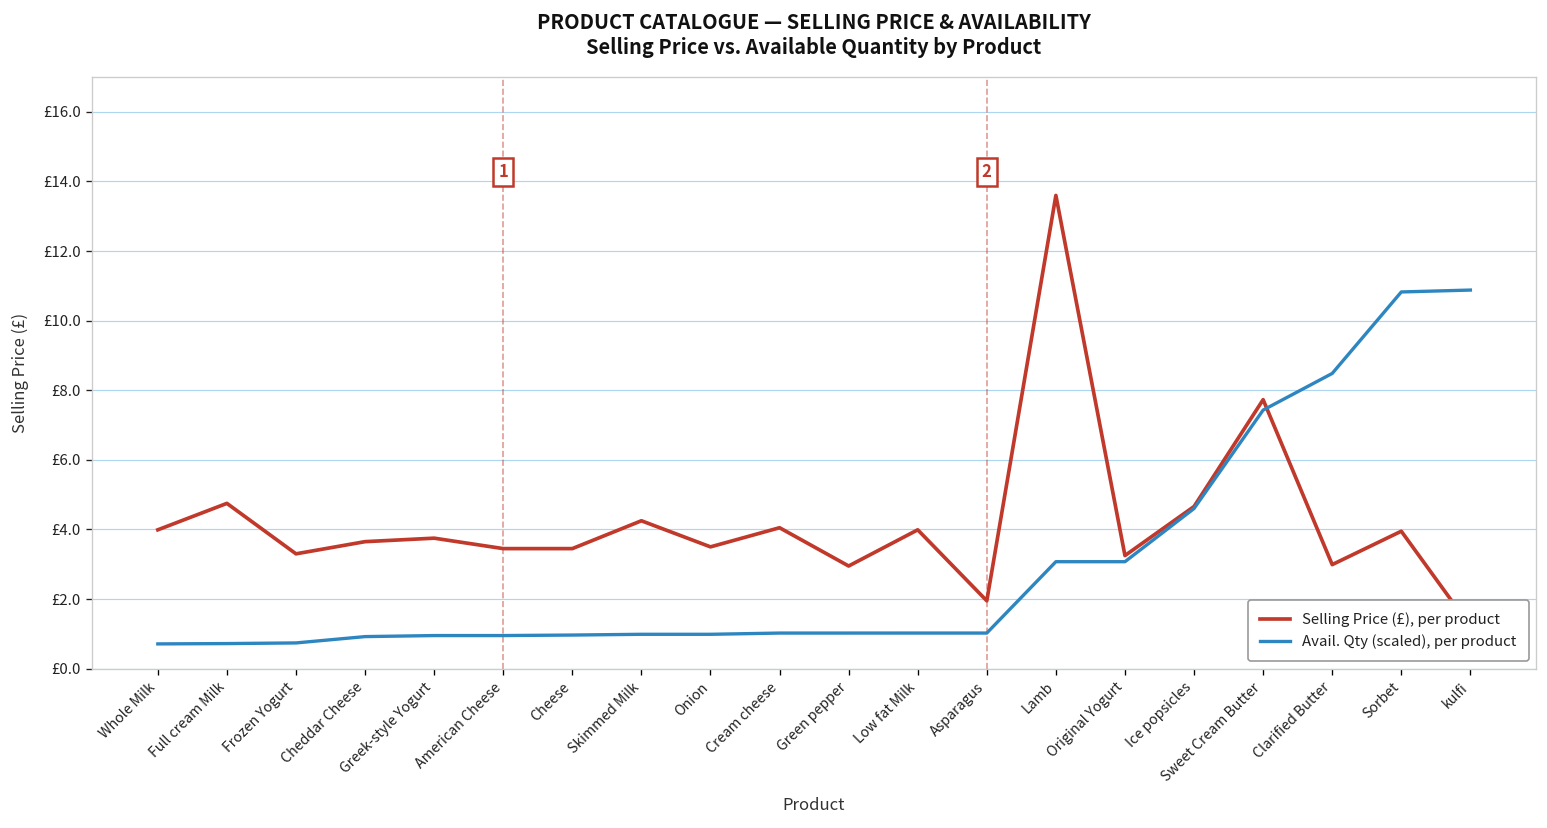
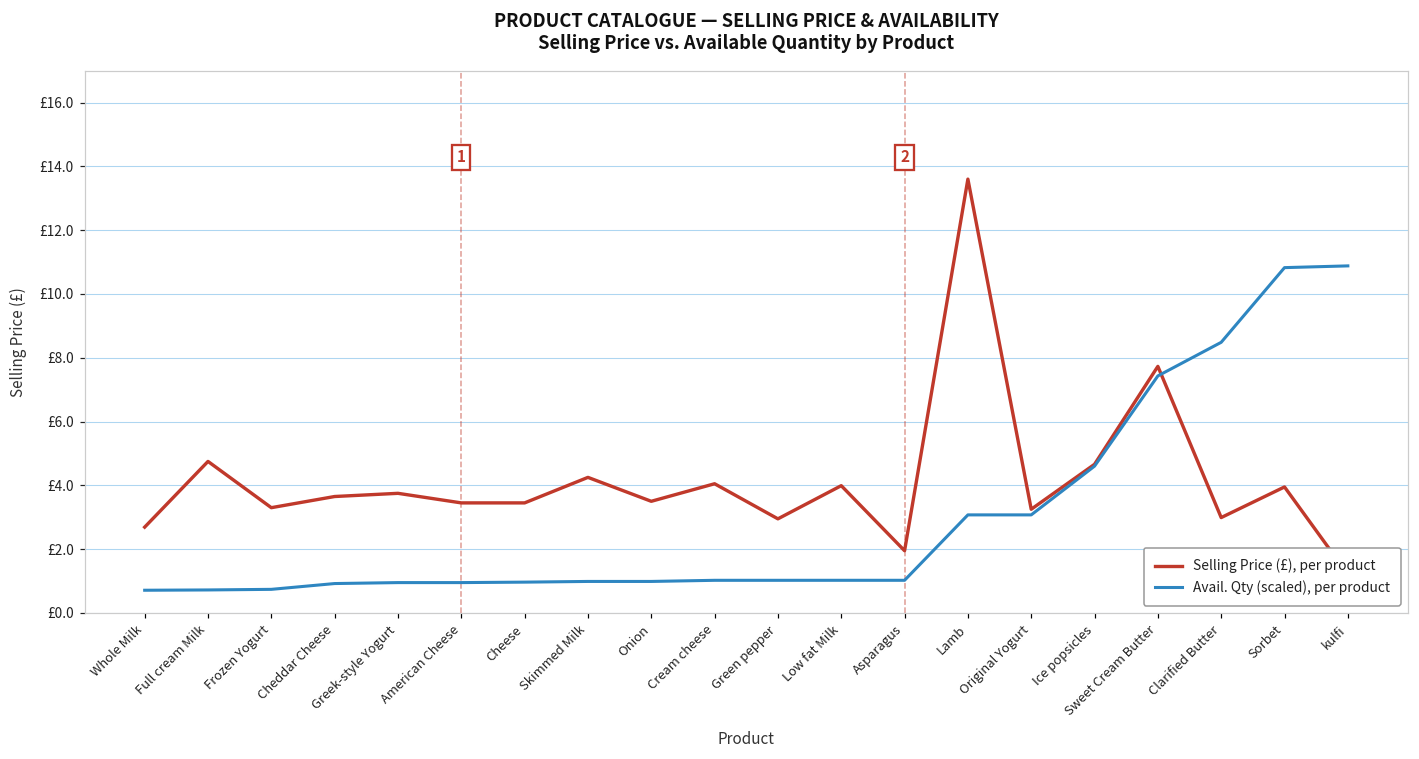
  {
    "Selling Price (£), per product": {
-     "Whole Milk": "£4.0",
+     "Whole Milk": "£2.7",
      "Full cream Milk": "£4.8",
      "Frozen Yogurt": "£3.3",
      "Cheddar Cheese": "£3.7",
      "Greek-style Yogurt": "£3.8",
      "American Cheese": "£3.5",
      "Cheese": "£3.5",
      "Skimmed Milk": "£4.3",
      "Onion": "£3.5",
      "Cream cheese": "£4.1",
      "Green pepper": "£3.0",
      "Low fat Milk": "£4.0",
      "Asparagus": "£2.0",
      "Lamb": "£13.6",
      "Original Yogurt": "£3.3",
      "Sweet Cream Butter": "£7.7",
      "Clarified Butter": "£3.0",
      "Sorbet": "£4.0"
    },
    "Avail. Qty (scaled), per product": {
      "Whole Milk": "£0.7",
      "Full cream Milk": "£0.7",
      "Frozen Yogurt": "£0.7",
      "Cheddar Cheese": "£0.9",
      "Greek-style Yogurt": "£1.0",
      "American Cheese": "£1.0",
      "Cheese": "£1.0",
      "Skimmed Milk": "£1.0",
      "Onion": "£1.0",
      "Cream cheese": "£1.0",
      "Green pepper": "£1.0",
      "Low fat Milk": "£1.0",
      "Asparagus": "£1.0",
      "Lamb": "£3.1",
      "Original Yogurt": "£3.1",
      "Sweet Cream Butter": "£7.4",
      "Clarified Butter": "£8.5",
      "Sorbet": "£10.8",
      "kulfi": "£10.9"
    }
  }
